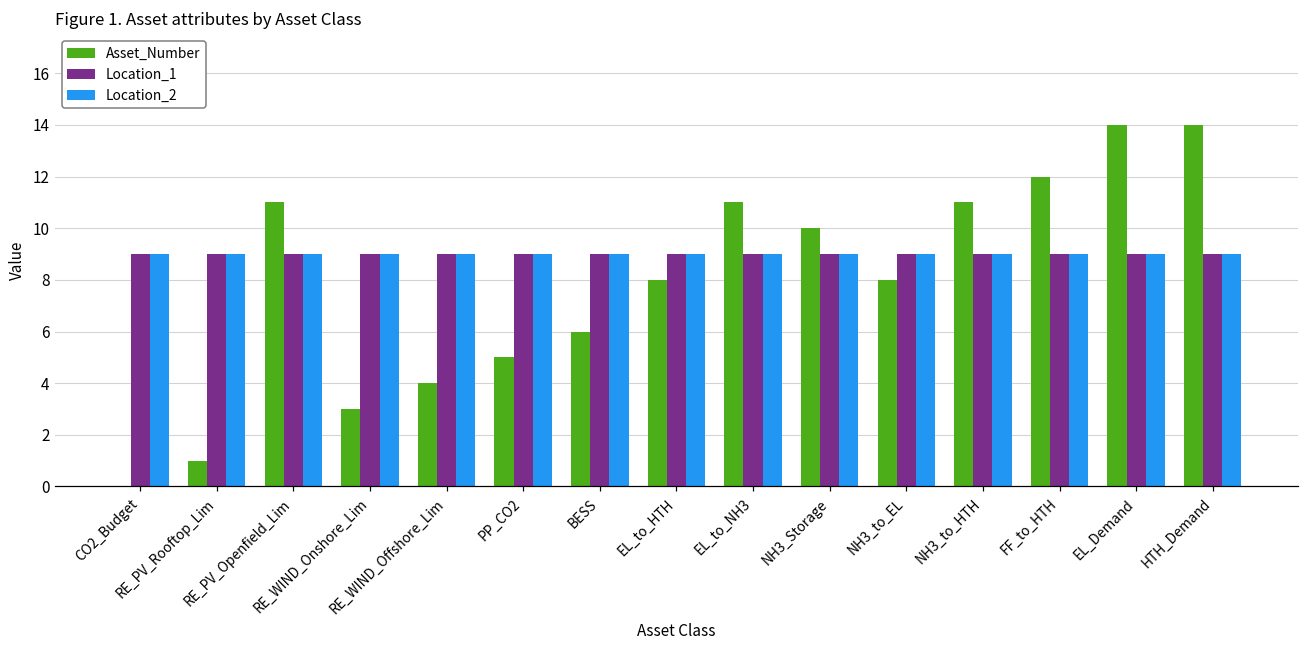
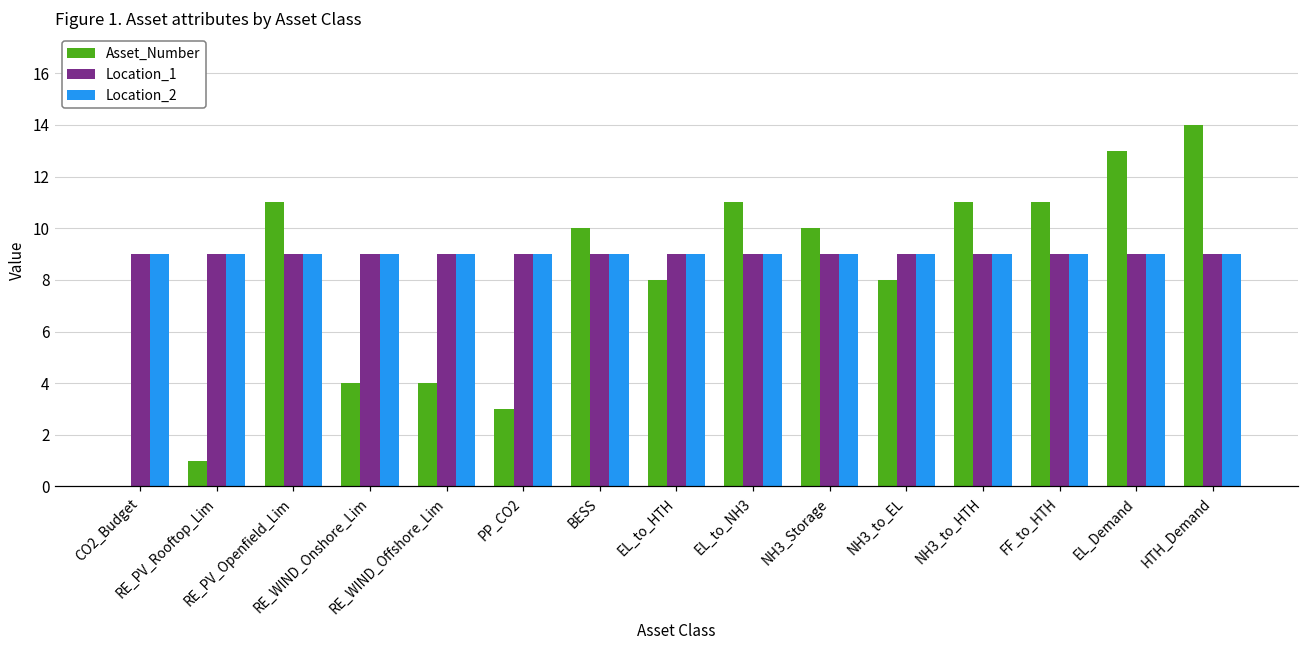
  {
    "Asset_Number": {
      "CO2_Budget": 0,
      "RE_PV_Rooftop_Lim": 1,
      "RE_PV_Openfield_Lim": 11,
-     "RE_WIND_Onshore_Lim": 3,
+     "RE_WIND_Onshore_Lim": 4,
      "RE_WIND_Offshore_Lim": 4,
-     "PP_CO2": 5,
-     "BESS": 6,
+     "PP_CO2": 3,
+     "BESS": 10,
      "EL_to_HTH": 8,
      "EL_to_NH3": 11,
      "NH3_Storage": 10,
      "NH3_to_EL": 8,
      "NH3_to_HTH": 11,
-     "FF_to_HTH": 12,
-     "EL_Demand": 14,
+     "FF_to_HTH": 11,
+     "EL_Demand": 13,
      "HTH_Demand": 14
    },
    "Location_1": {
      "CO2_Budget": 9,
      "RE_PV_Rooftop_Lim": 9,
      "RE_PV_Openfield_Lim": 9,
      "RE_WIND_Onshore_Lim": 9,
      "RE_WIND_Offshore_Lim": 9,
      "PP_CO2": 9,
      "BESS": 9,
      "EL_to_HTH": 9,
      "EL_to_NH3": 9,
      "NH3_Storage": 9,
      "NH3_to_EL": 9,
      "NH3_to_HTH": 9,
      "FF_to_HTH": 9,
      "EL_Demand": 9,
      "HTH_Demand": 9
    },
    "Location_2": {
      "CO2_Budget": 9,
      "RE_PV_Rooftop_Lim": 9,
      "RE_PV_Openfield_Lim": 9,
      "RE_WIND_Onshore_Lim": 9,
      "RE_WIND_Offshore_Lim": 9,
      "PP_CO2": 9,
      "BESS": 9,
      "EL_to_HTH": 9,
      "EL_to_NH3": 9,
      "NH3_Storage": 9,
      "NH3_to_EL": 9,
      "NH3_to_HTH": 9,
      "FF_to_HTH": 9,
      "EL_Demand": 9,
      "HTH_Demand": 9
    }
  }
